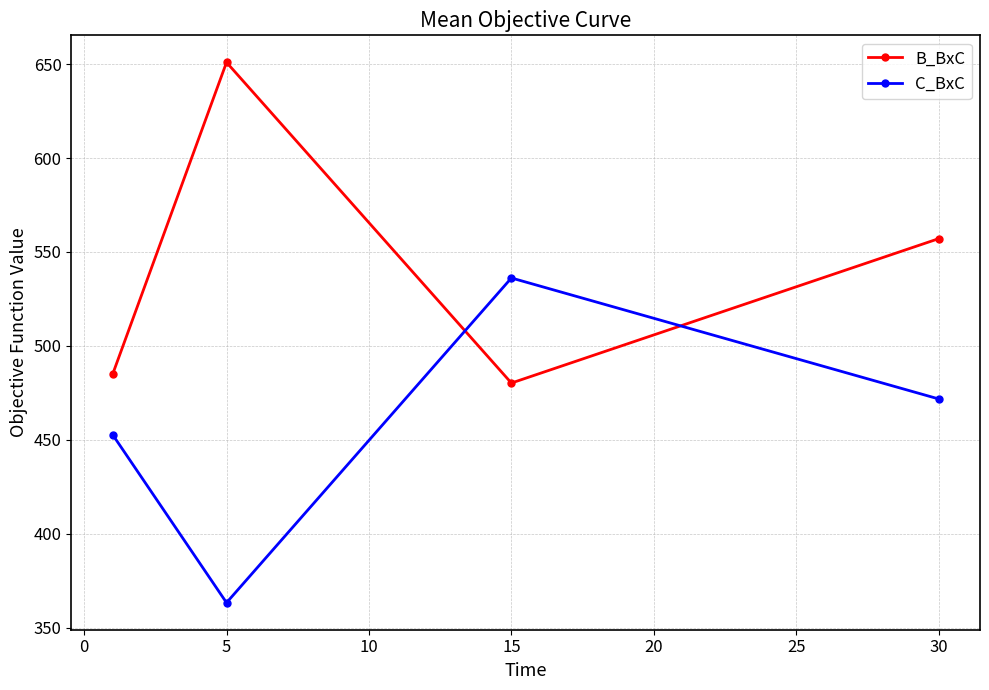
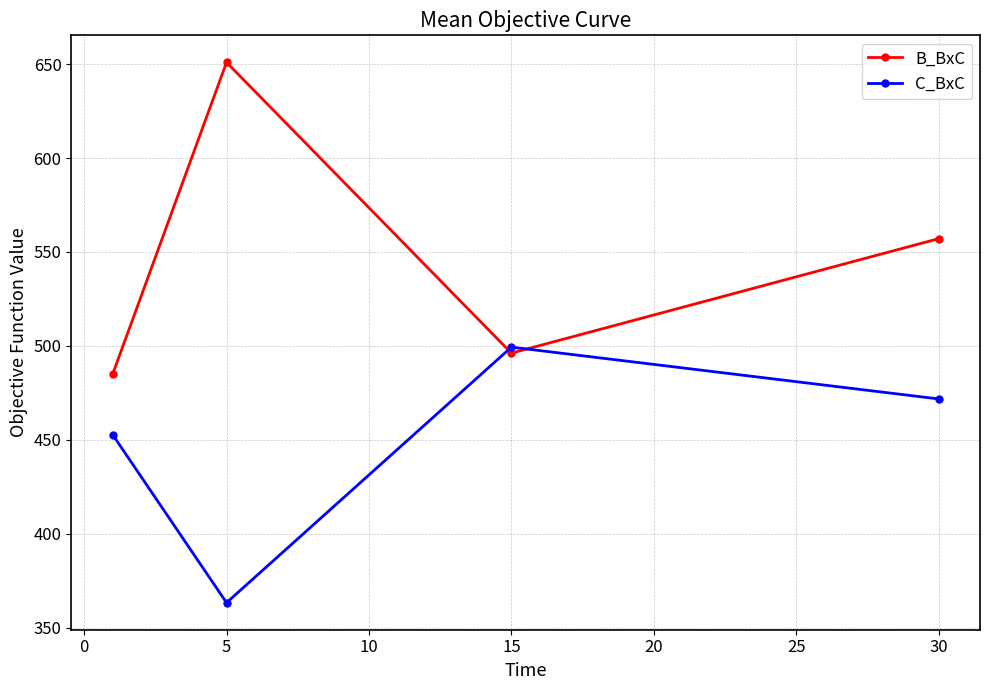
  {
    "B_BxC": {
      "5": 651,
-     "15": 480,
+     "15": 496,
      "30": 557
    },
    "C_BxC": {
      "5": 363,
-     "15": 536,
+     "15": 499,
      "30": 472
    }
  }
